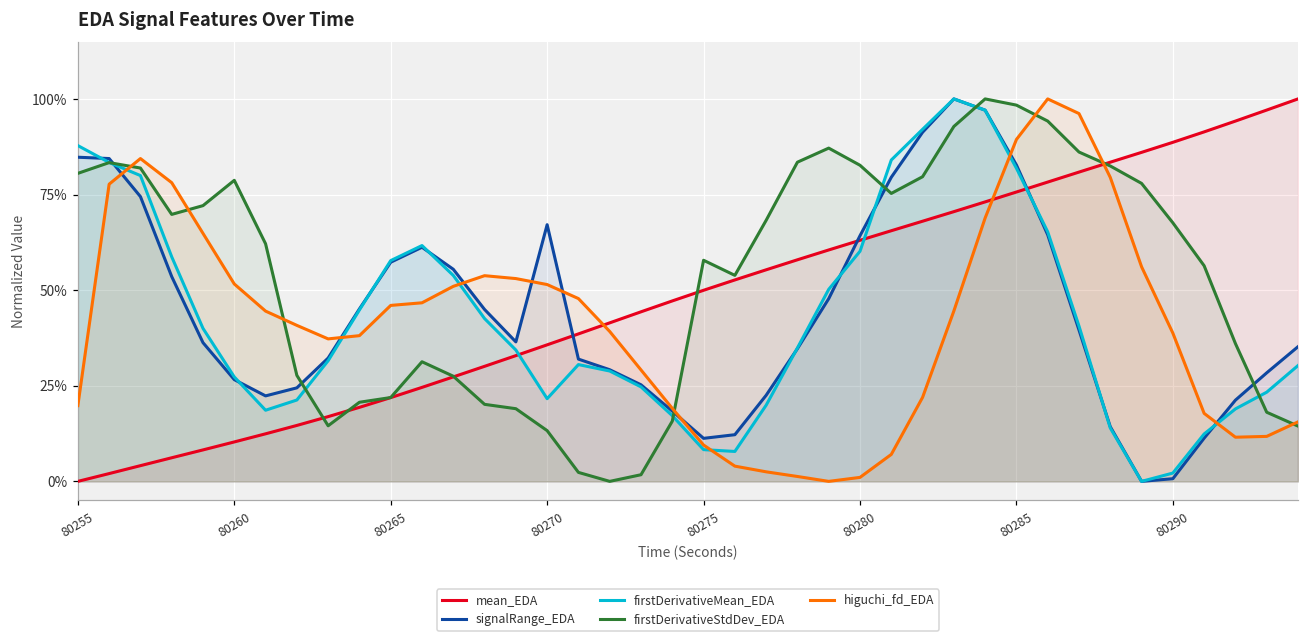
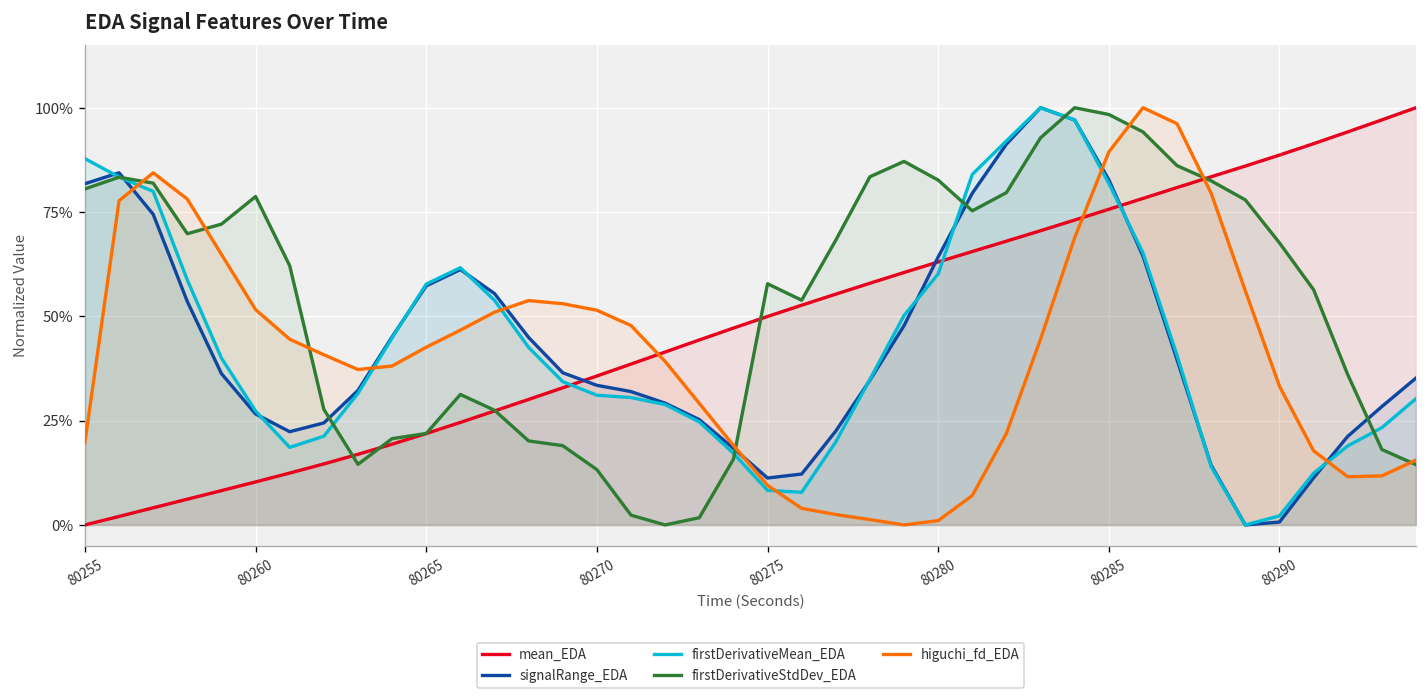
  {
    "mean_EDA": {
      "80255": "0%",
      "80260": "10%",
      "80270": "36%",
      "80275": "50%",
      "80280": "63%",
      "80285": "76%",
      "80290": "89%"
    },
    "signalRange_EDA": {
-     "80255": "85%",
-     "80270": "67%",
+     "80255": "82%",
+     "80270": "33%",
      "80275": "11%",
      "80280": "64%",
      "80285": "83%",
      "80290": "1%"
    },
    "firstDerivativeMean_EDA": {
      "80255": "88%",
-     "80270": "22%",
+     "80270": "31%",
      "80275": "8%",
      "80280": "60%",
      "80285": "82%",
      "80290": "2%"
    },
    "firstDerivativeStdDev_EDA": {
      "80255": "81%",
      "80260": "79%",
      "80270": "13%",
      "80275": "58%",
      "80280": "83%",
      "80285": "98%",
      "80290": "68%"
    },
    "higuchi_fd_EDA": {
      "80255": "20%",
      "80260": "52%",
-     "80265": "46%",
+     "80265": "43%",
      "80270": "51%",
      "80275": "10%",
      "80280": "1%",
      "80285": "89%",
-     "80290": "39%"
+     "80290": "33%"
    }
  }
